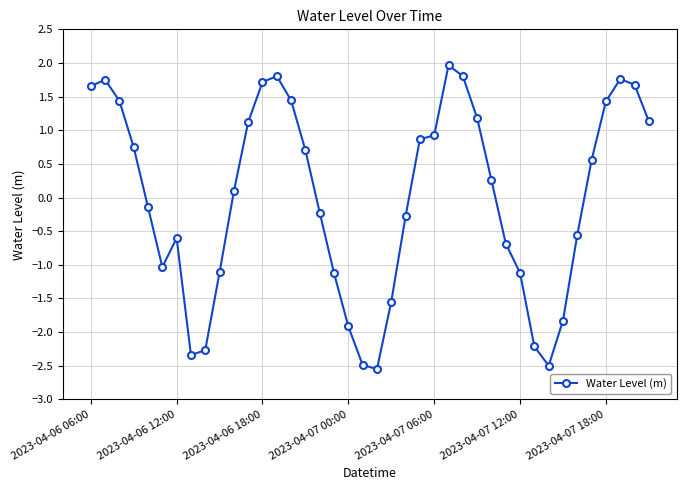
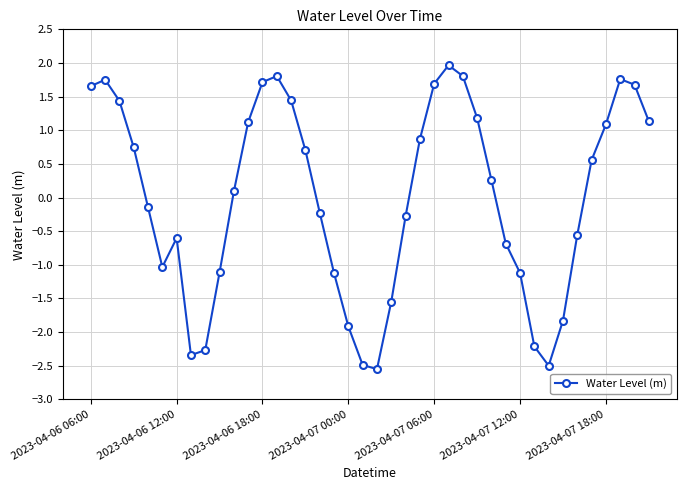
  {
    "2023-04-06 06:00": 1.7,
    "2023-04-06 12:00": -0.6,
    "2023-04-06 18:00": 1.7,
    "2023-04-07 00:00": -1.9,
-   "2023-04-07 06:00": 0.9,
+   "2023-04-07 06:00": 1.7,
    "2023-04-07 12:00": -1.1,
-   "2023-04-07 18:00": 1.4
+   "2023-04-07 18:00": 1.1
  }
